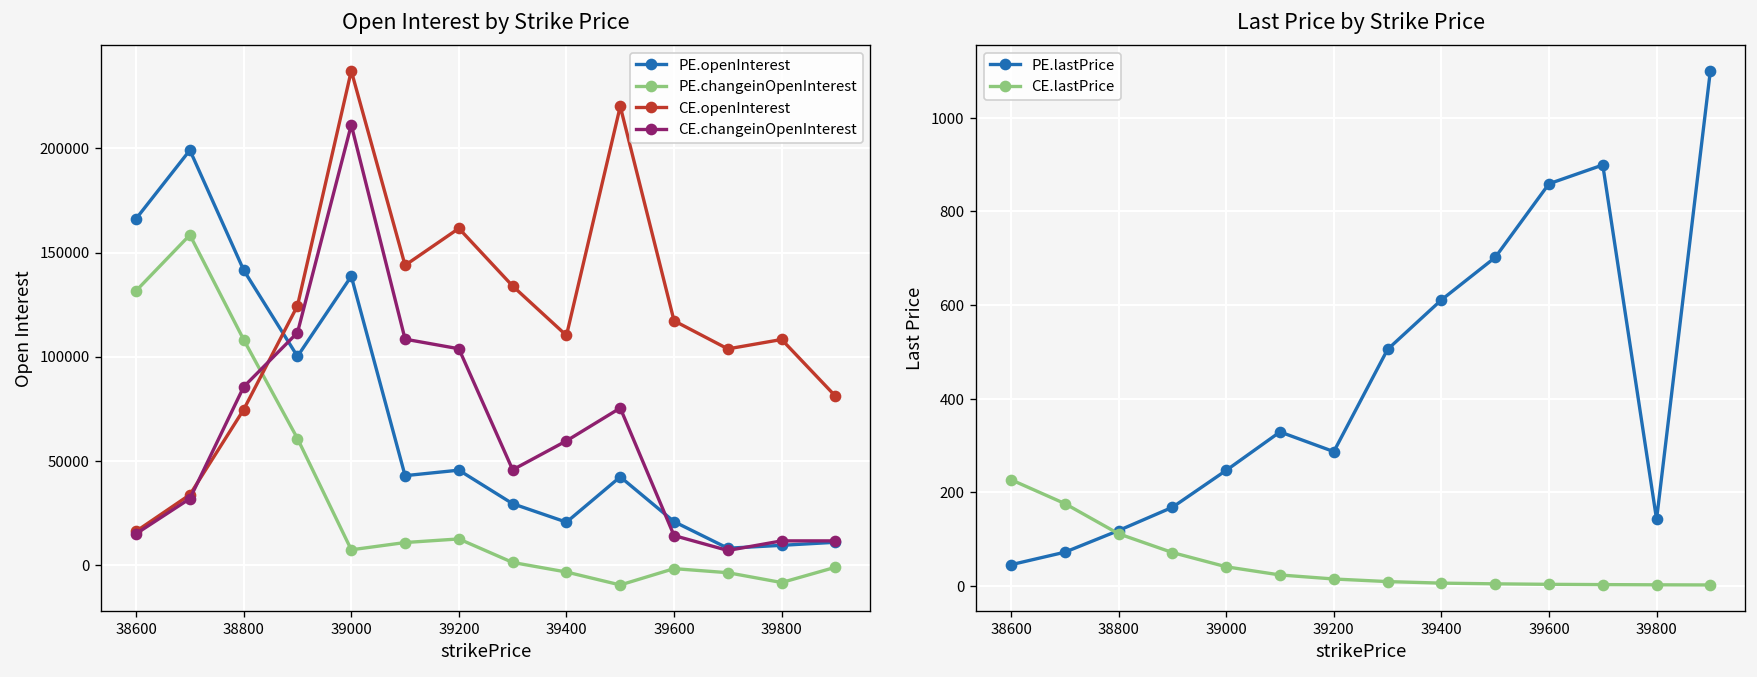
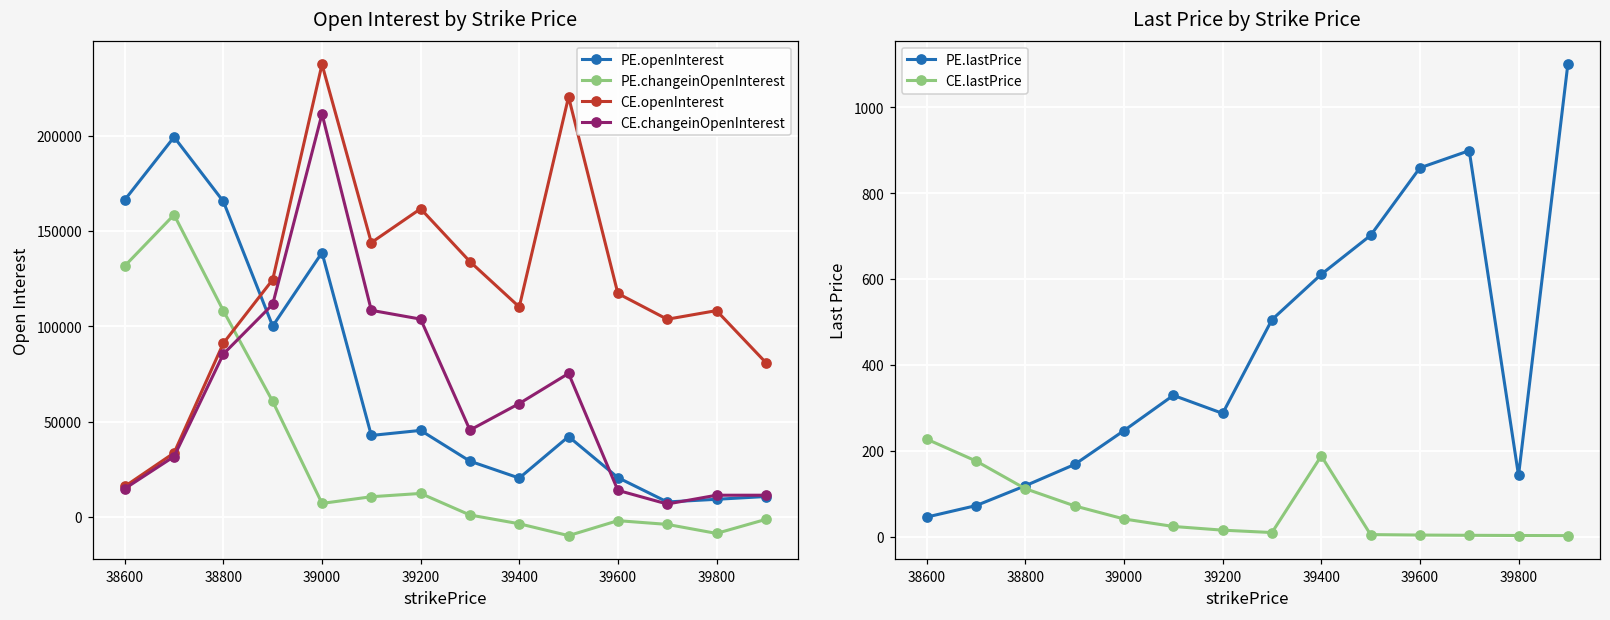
  {
    "Open Interest by Strike Price": {
      "PE.openInterest": {
        "38600": 166000,
-       "38800": 142000,
+       "38800": 165000,
        "39000": 139000,
        "39200": 45000,
        "39400": 20000,
        "39600": 21000,
        "39800": 9000
      },
      "PE.changeinOpenInterest": {
        "38600": 132000,
        "38800": 108000,
        "39000": 7000,
        "39200": 12000,
        "39400": -4000,
        "39600": -2000,
        "39800": -9000
      },
      "CE.openInterest": {
-       "38800": 75000,
+       "38800": 91000,
        "39000": 237000,
        "39200": 162000,
        "39400": 110000,
        "39600": 117000,
        "39800": 108000
      },
      "CE.changeinOpenInterest": {
        "38800": 85000,
        "39000": 211000,
        "39200": 104000,
        "39400": 60000,
        "39600": 14000,
        "39800": 11000
      }
    },
    "Last Price by Strike Price": {
      "PE.lastPrice": {
        "38600": 50,
        "38800": 120,
        "39000": 250,
        "39200": 290,
        "39400": 610,
        "39600": 860,
        "39800": 140
      },
      "CE.lastPrice": {
        "38600": 230,
        "38800": 110,
        "39000": 40,
        "39200": 20,
-       "39400": 10,
+       "39400": 190,
        "39600": 0,
        "39800": 0
      }
    }
  }
